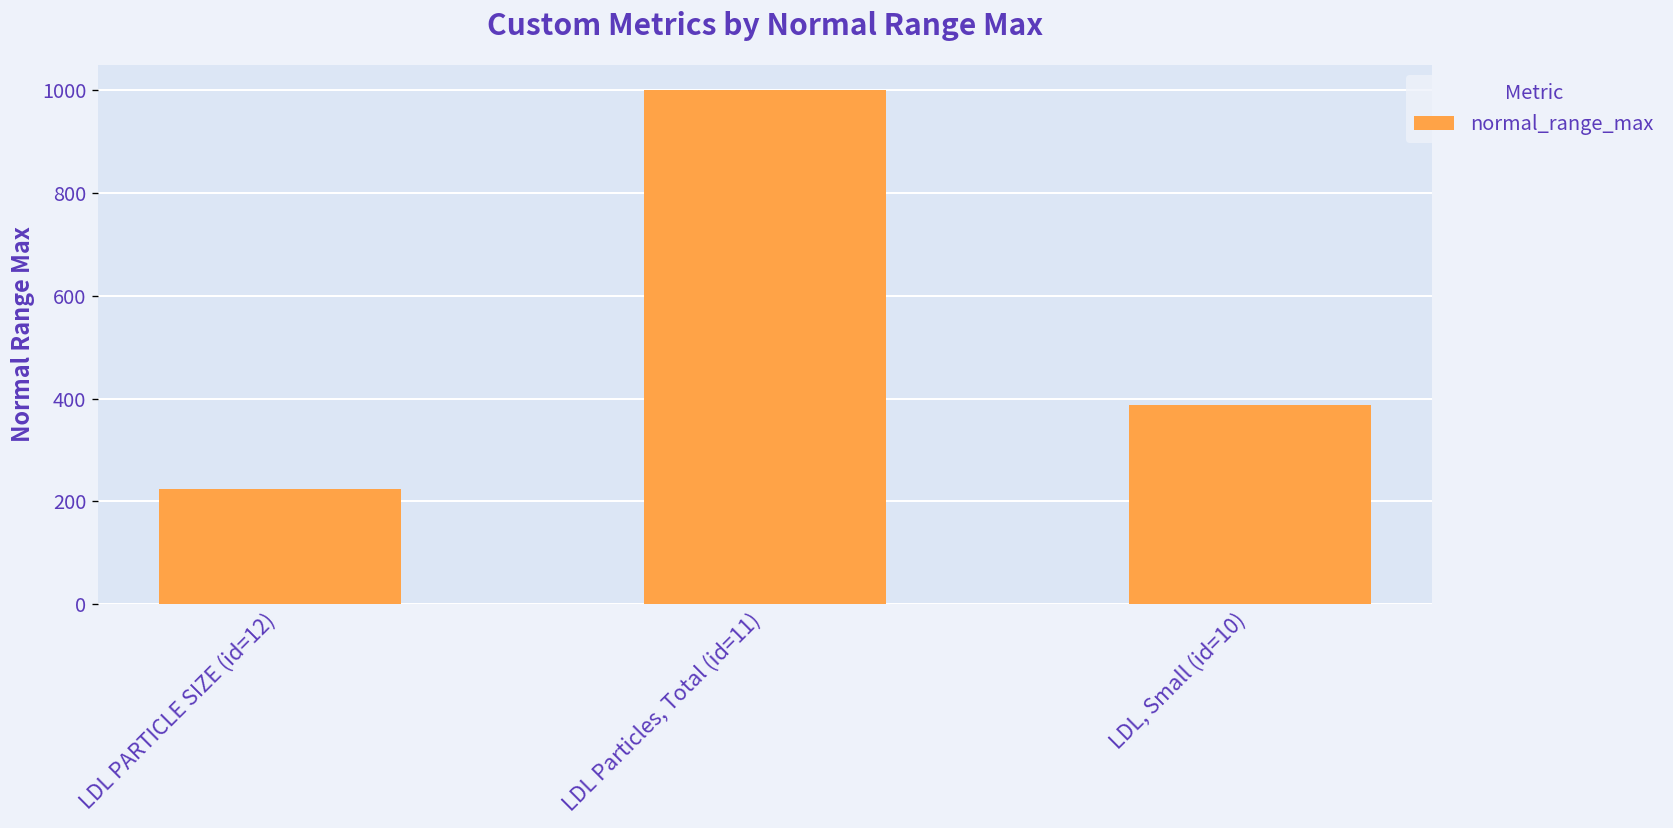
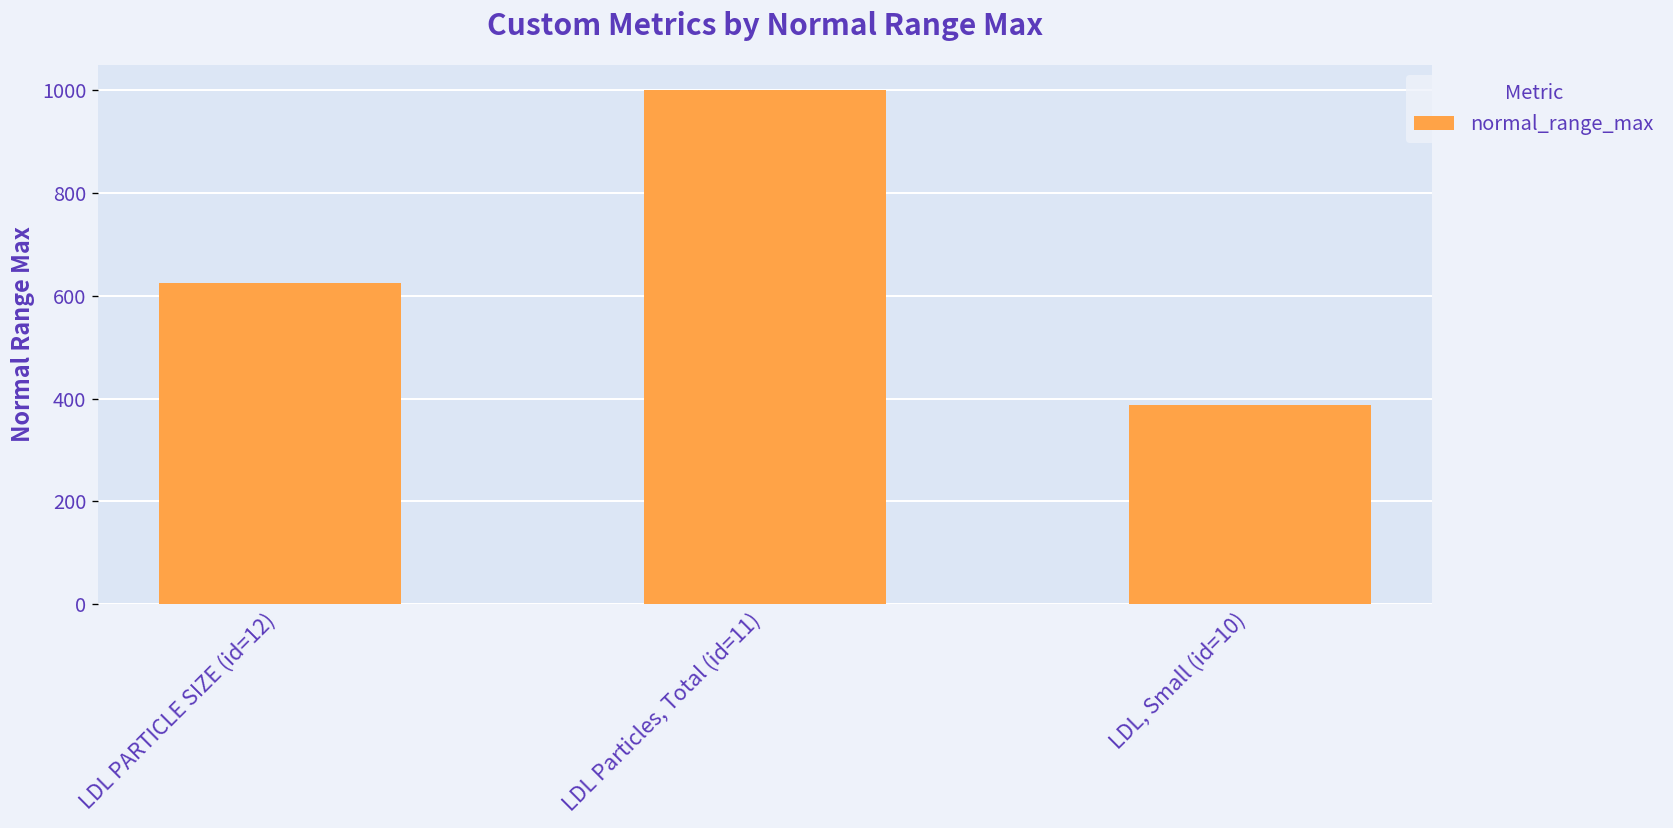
  {
-   "LDL PARTICLE SIZE (id=12)": 220,
+   "LDL PARTICLE SIZE (id=12)": 630,
    "LDL Particles, Total (id=11)": 1000,
    "LDL, Small (id=10)": 390
  }
